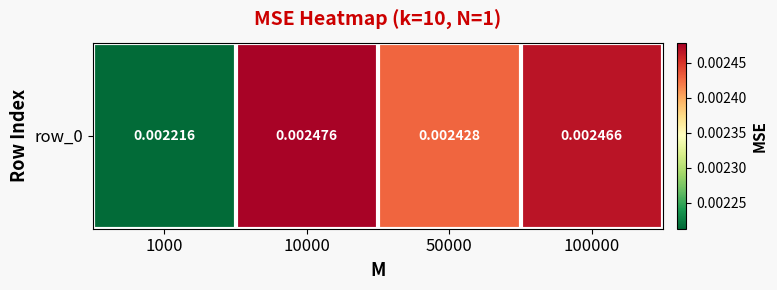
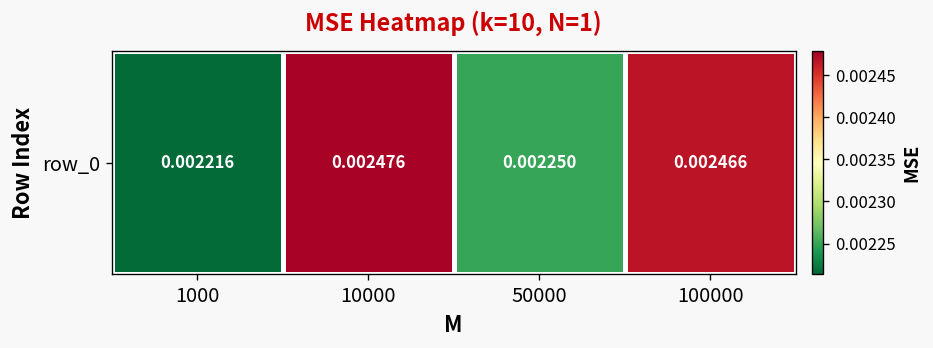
  {
    "row_0": {
      "1000": 0.002216,
      "10000": 0.002476,
-     "50000": 0.002428,
+     "50000": 0.002250,
      "100000": 0.002466
    }
  }
